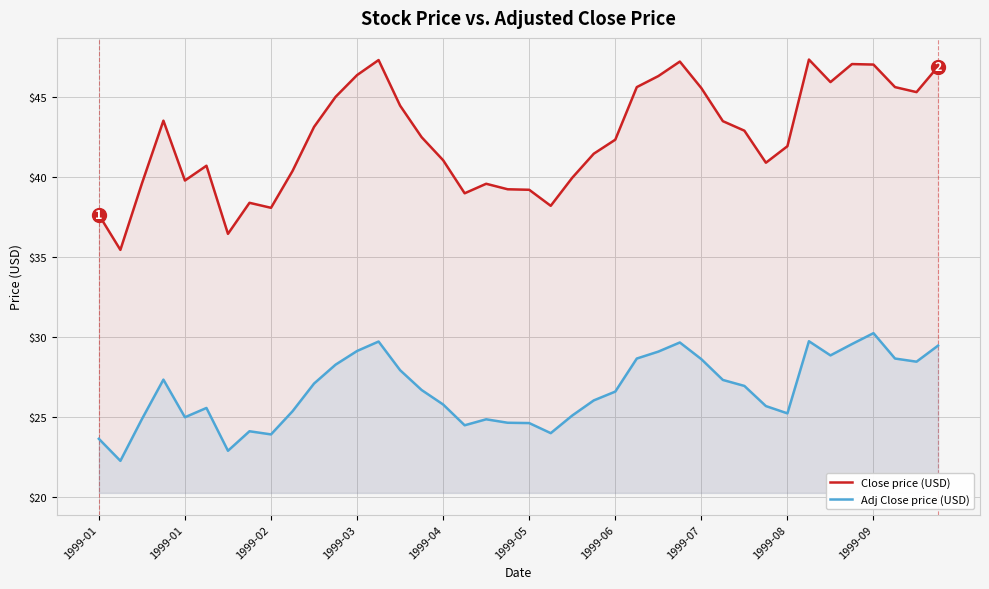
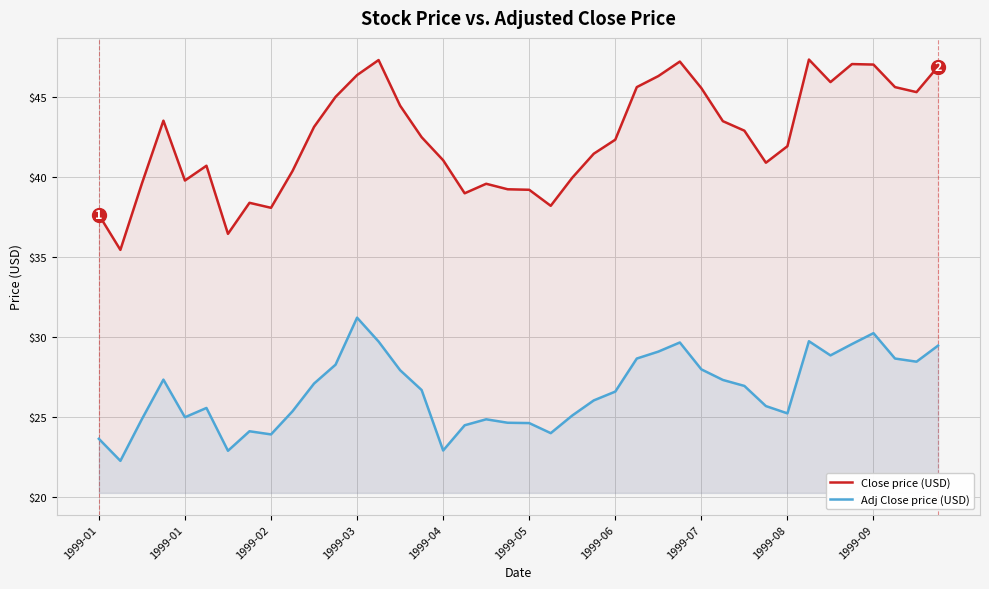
  {
    "Adj Close price (USD)": {
      "1999-02": "$23.9",
-     "1999-03": "$29.1",
-     "1999-04": "$25.8",
+     "1999-03": "$31.2",
+     "1999-04": "$22.9",
      "1999-05": "$24.6",
      "1999-06": "$26.6",
-     "1999-07": "$28.6",
+     "1999-07": "$28.0",
      "1999-08": "$25.2",
      "1999-09": "$30.2"
    }
  }
